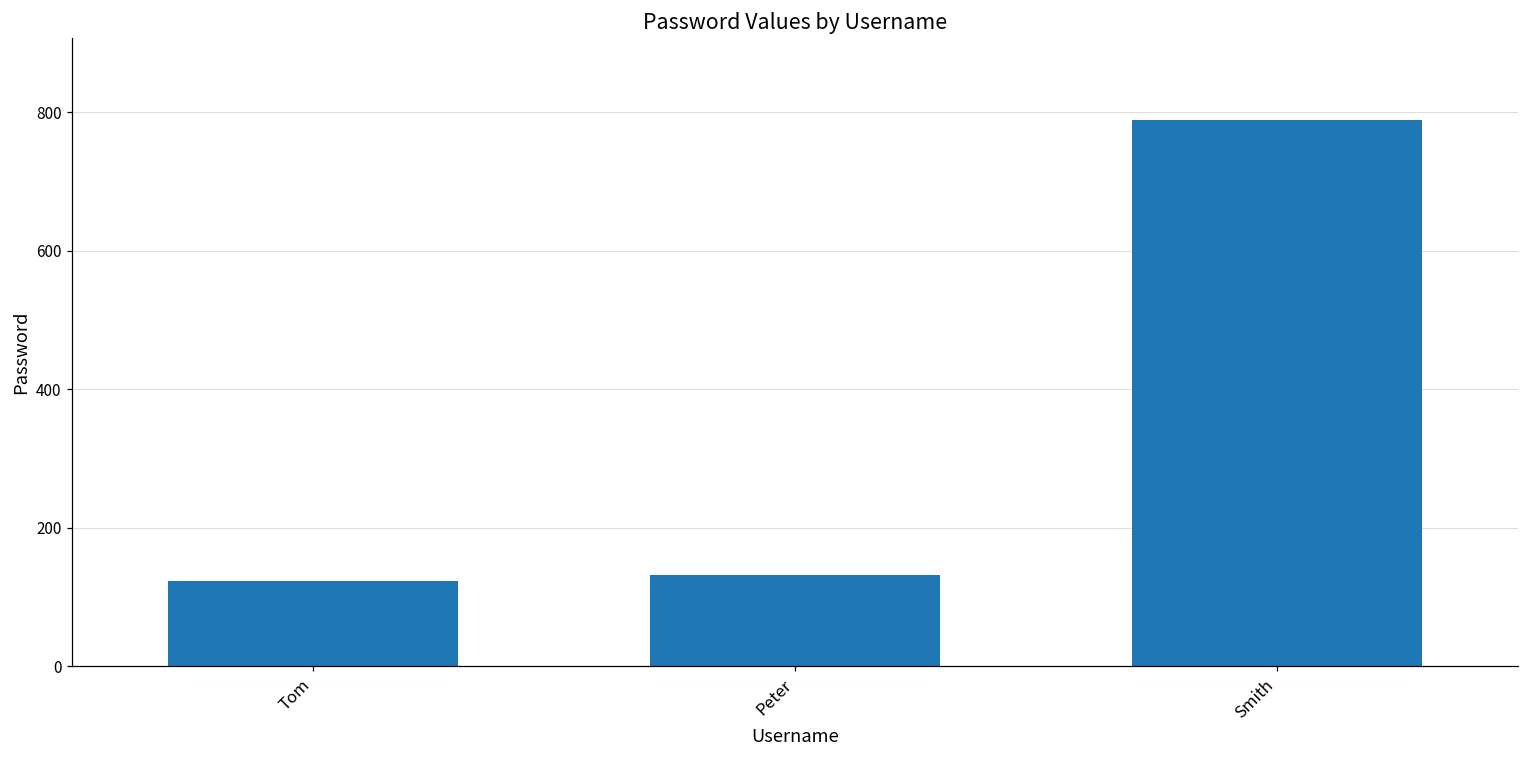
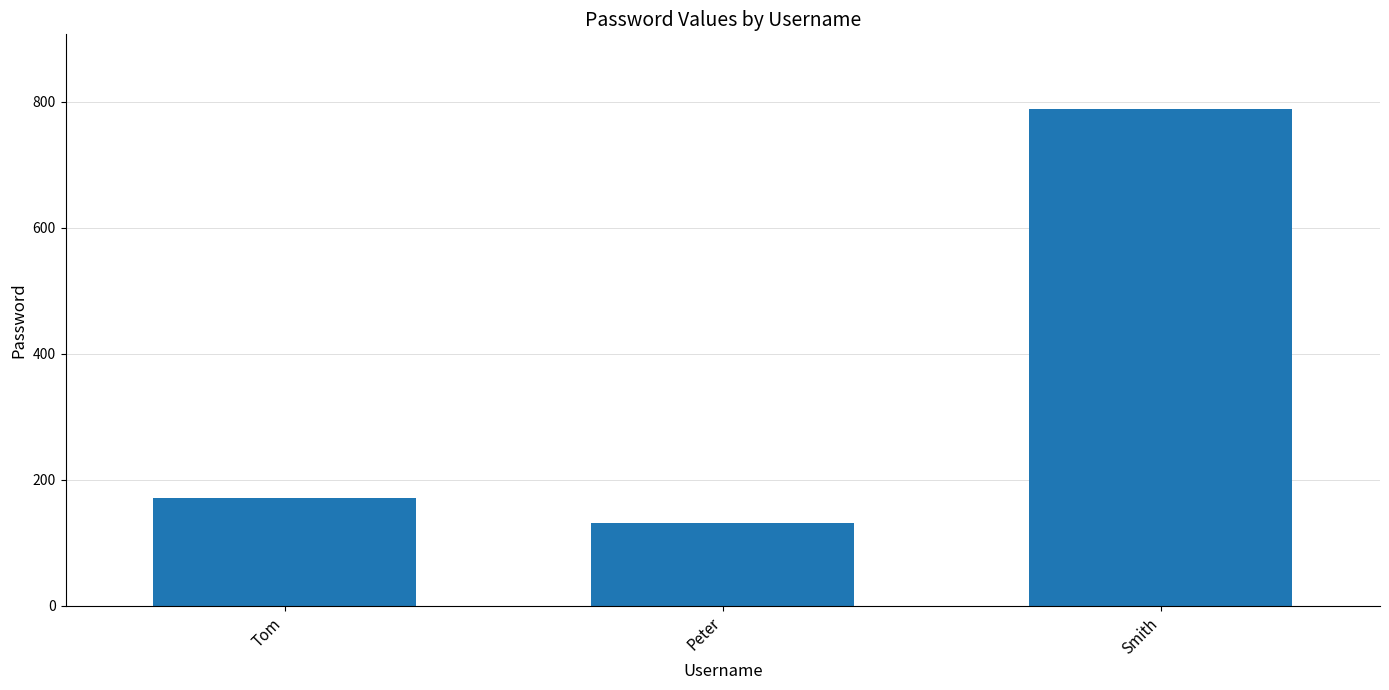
  {
-   "Tom": 120,
+   "Tom": 170,
    "Peter": 130,
    "Smith": 790
  }
